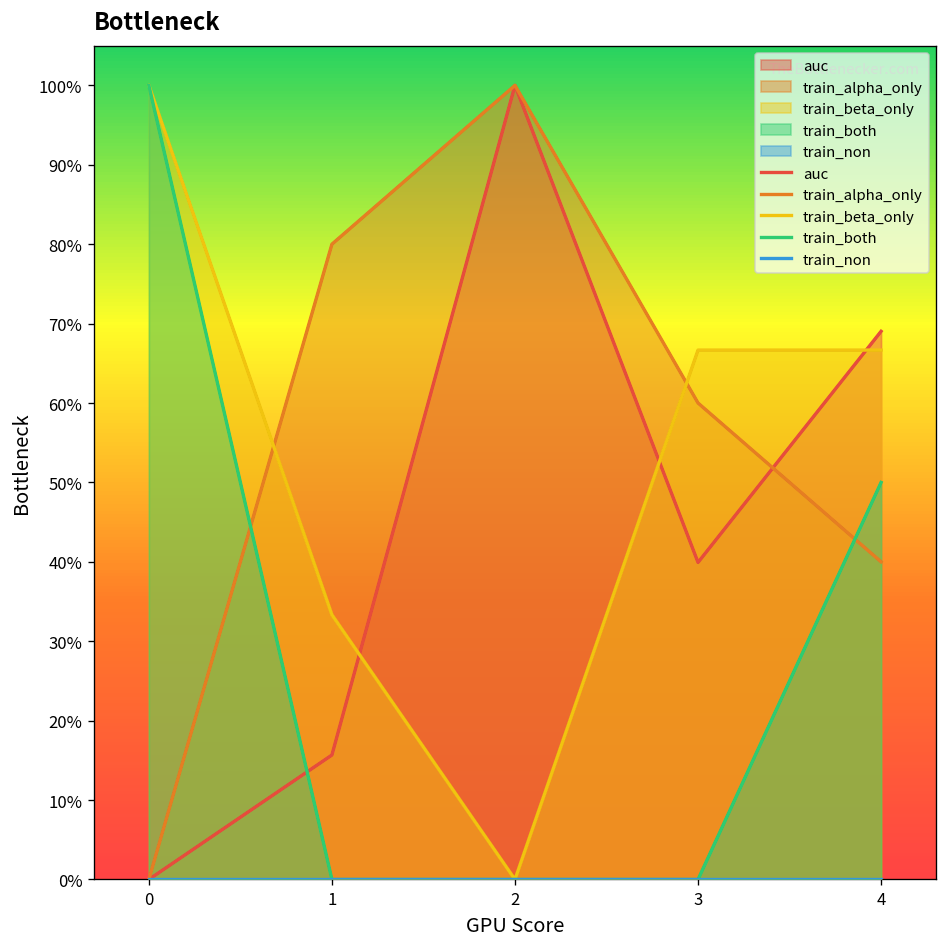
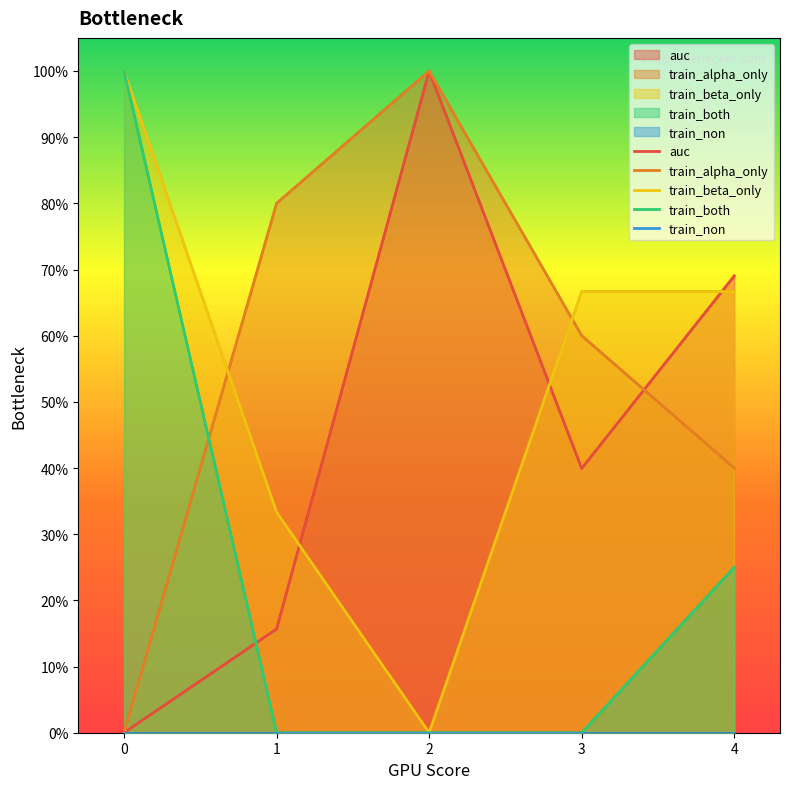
  {
    "train_non": {
      "4": "0%"
    },
    "train_both": {
-     "4": "50%"
+     "4": "25%"
    }
  }
